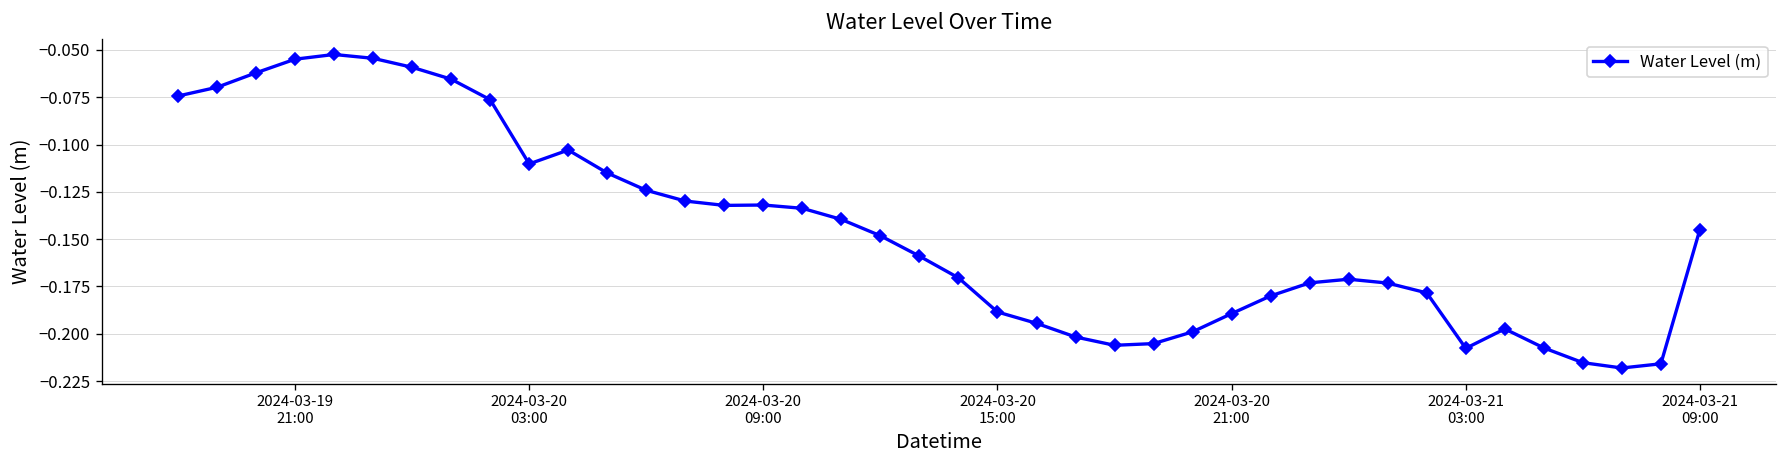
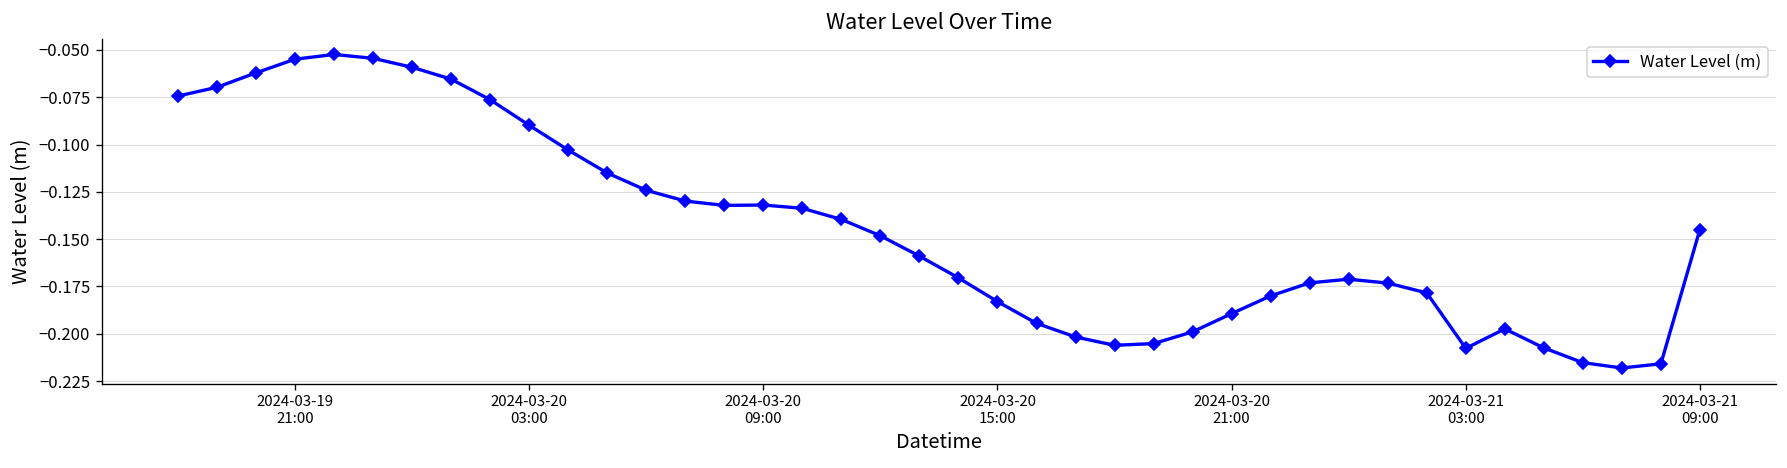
  {
    "2024-03-19 21:00": -0.055,
-   "2024-03-20 03:00": -0.110,
+   "2024-03-20 03:00": -0.090,
    "2024-03-20 09:00": -0.132,
-   "2024-03-20 15:00": -0.188,
+   "2024-03-20 15:00": -0.183,
    "2024-03-20 21:00": -0.189,
    "2024-03-21 03:00": -0.208,
    "2024-03-21 09:00": -0.145
  }
